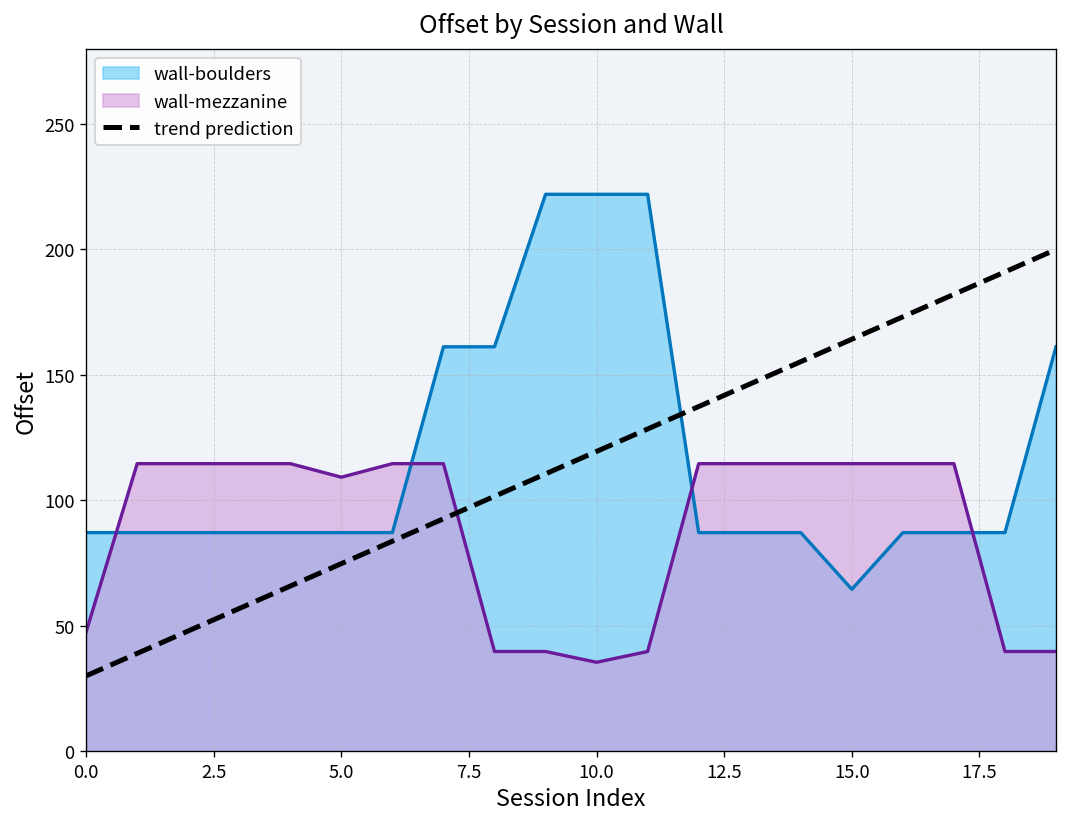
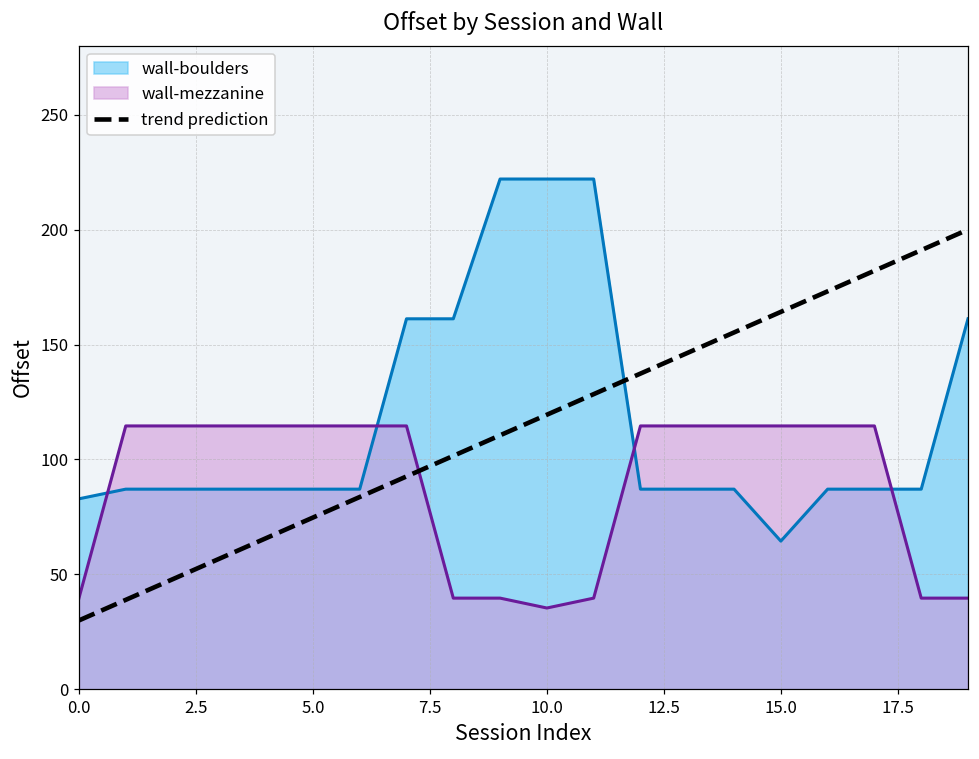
  {
    "wall-boulders": {
-     "0.0": 87,
+     "0.0": 83,
      "5.0": 87,
      "10.0": 222,
      "15.0": 65
    },
    "wall-mezzanine": {
-     "0.0": 48,
-     "5.0": 109,
+     "0.0": 40,
+     "5.0": 115,
      "10.0": 35,
      "15.0": 115
    },
    "trend prediction": {
      "0.0": 30,
      "5.0": 75,
      "10.0": 119,
      "15.0": 164
    }
  }
